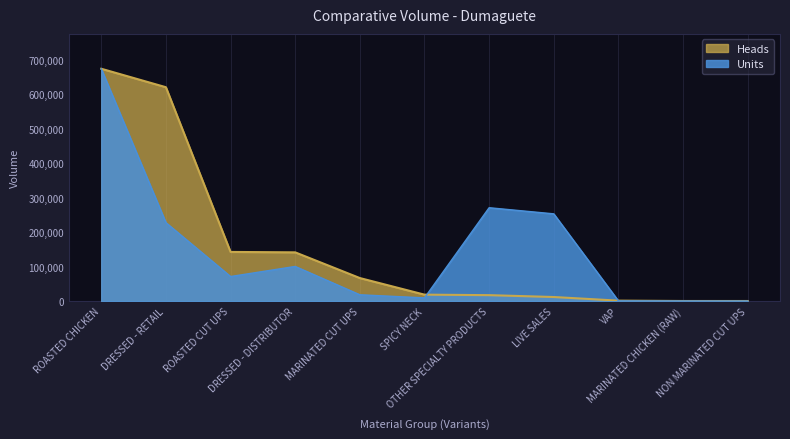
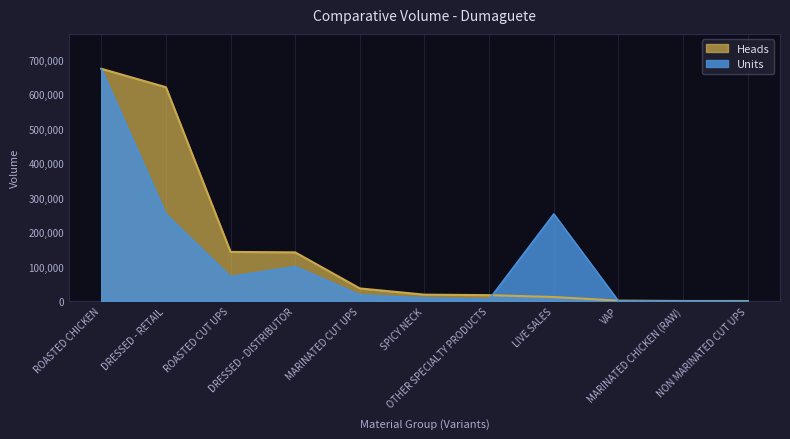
  {
    "Heads": {
      "DRESSED - RETAIL": "620,000",
      "ROASTED CUT UPS": "140,000",
      "DRESSED - DISTRIBUTOR": "140,000",
-     "MARINATED CUT UPS": "70,000",
+     "MARINATED CUT UPS": "40,000",
      "SPICY NECK": "20,000",
      "OTHER SPECIALTY PRODUCTS": "20,000",
      "LIVE SALES": "10,000"
    },
    "Units": {
-     "DRESSED - RETAIL": "230,000",
+     "DRESSED - RETAIL": "250,000",
      "ROASTED CUT UPS": "70,000",
      "DRESSED - DISTRIBUTOR": "100,000",
      "MARINATED CUT UPS": "20,000",
      "SPICY NECK": "10,000",
-     "OTHER SPECIALTY PRODUCTS": "270,000",
+     "OTHER SPECIALTY PRODUCTS": "10,000",
      "LIVE SALES": "250,000"
    }
  }
